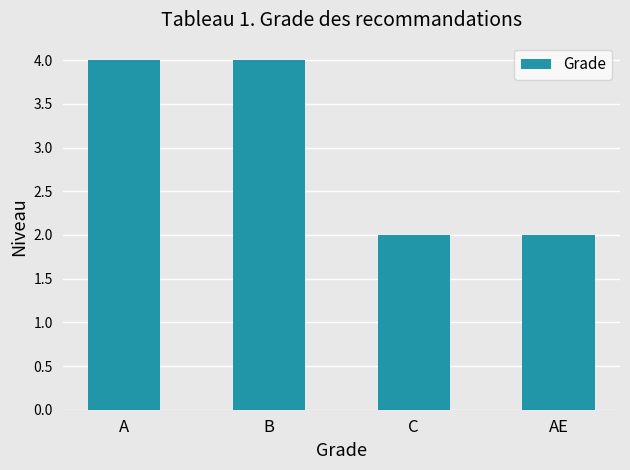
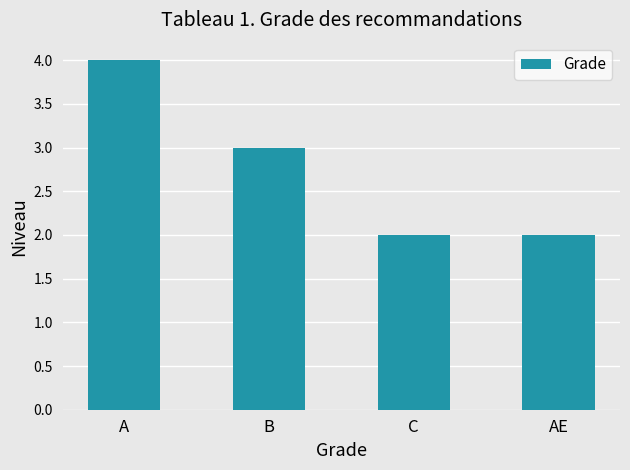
  {
    "A": 4,
-   "B": 4,
+   "B": 3,
    "C": 2,
    "AE": 2
  }
